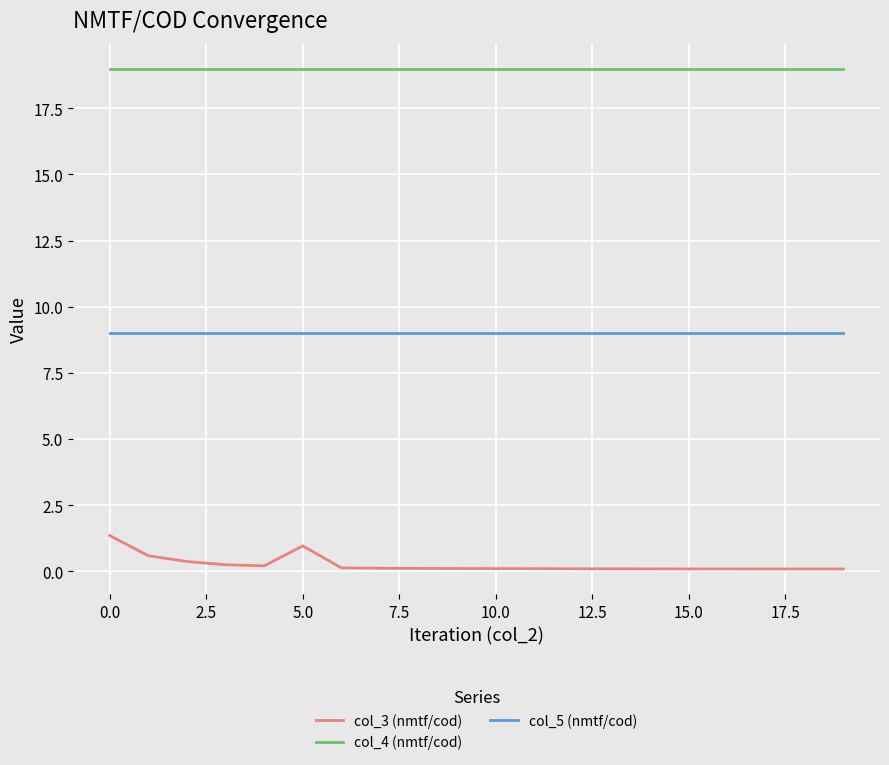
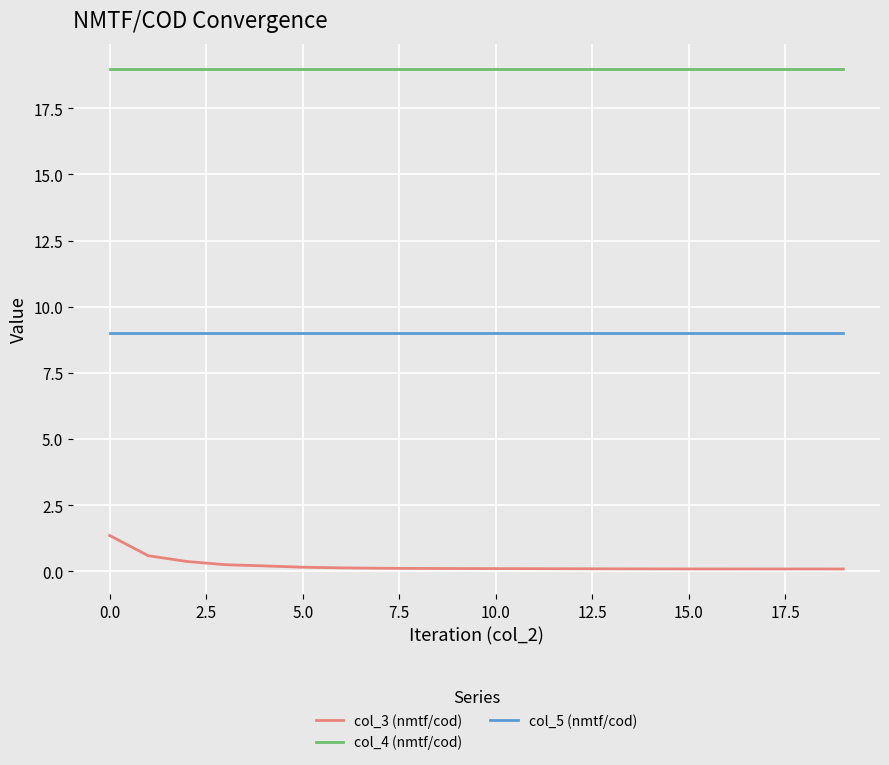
  {
    "col_3 (nmtf/cod)": {
      "0.0": 1.3,
-     "5.0": 1.0,
+     "5.0": 0.1,
      "10.0": 0.1,
      "15.0": 0.1
    },
    "col_4 (nmtf/cod)": {
      "0.0": 19.0,
      "5.0": 19.0,
      "10.0": 19.0,
      "15.0": 19.0
    },
    "col_5 (nmtf/cod)": {
      "0.0": 9.0,
      "5.0": 9.0,
      "10.0": 9.0,
      "15.0": 9.0
    }
  }
